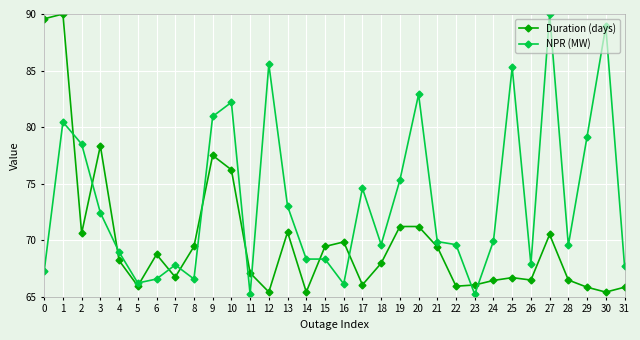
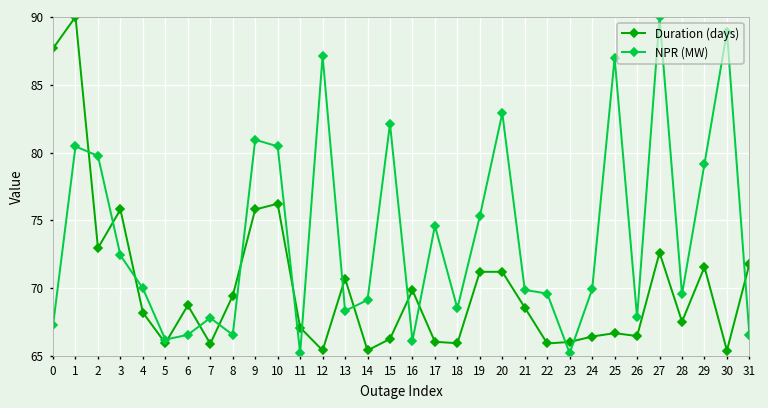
  {
    "Duration (days)": {
-     "0": 89.6,
+     "0": 87.7,
      "1": 90.0,
-     "2": 70.6,
-     "3": 78.3,
+     "2": 73.0,
+     "3": 75.8,
      "4": 68.2,
      "5": 66.0,
      "6": 68.7,
-     "7": 66.7,
+     "7": 65.9,
      "8": 69.4,
-     "9": 77.5,
+     "9": 75.8,
      "10": 76.2,
      "11": 67.1,
      "12": 65.4,
      "13": 70.7,
      "14": 65.4,
-     "15": 69.4,
+     "15": 66.3,
      "16": 69.9,
      "17": 66.1,
-     "18": 68.0,
+     "18": 66.0,
      "19": 71.2,
      "20": 71.2,
-     "21": 69.4,
+     "21": 68.6,
      "22": 65.9,
      "23": 66.0,
      "24": 66.4,
      "25": 66.7,
      "26": 66.5,
-     "27": 70.5,
-     "28": 66.5,
-     "29": 65.8,
+     "27": 72.6,
+     "28": 67.5,
+     "29": 71.6,
      "30": 65.4,
-     "31": 65.8
+     "31": 71.8
    },
    "NPR (MW)": {
      "0": 67.3,
      "1": 80.5,
-     "2": 78.5,
+     "2": 79.8,
      "3": 72.4,
-     "4": 69.0,
+     "4": 70.0,
      "5": 66.2,
      "6": 66.6,
      "7": 67.8,
      "8": 66.6,
      "9": 80.9,
-     "10": 82.2,
+     "10": 80.5,
      "11": 65.2,
-     "12": 85.6,
-     "13": 73.0,
-     "14": 68.3,
-     "15": 68.3,
+     "12": 87.1,
+     "13": 68.3,
+     "14": 69.1,
+     "15": 82.1,
      "16": 66.1,
      "17": 74.6,
-     "18": 69.6,
+     "18": 68.5,
      "19": 75.3,
      "20": 82.9,
      "21": 69.9,
      "22": 69.6,
      "23": 65.2,
      "24": 69.9,
-     "25": 85.3,
+     "25": 87.0,
      "26": 67.9,
      "27": 90.0,
      "28": 69.6,
      "29": 79.2,
-     "31": 67.8
+     "31": 66.6
    }
  }
